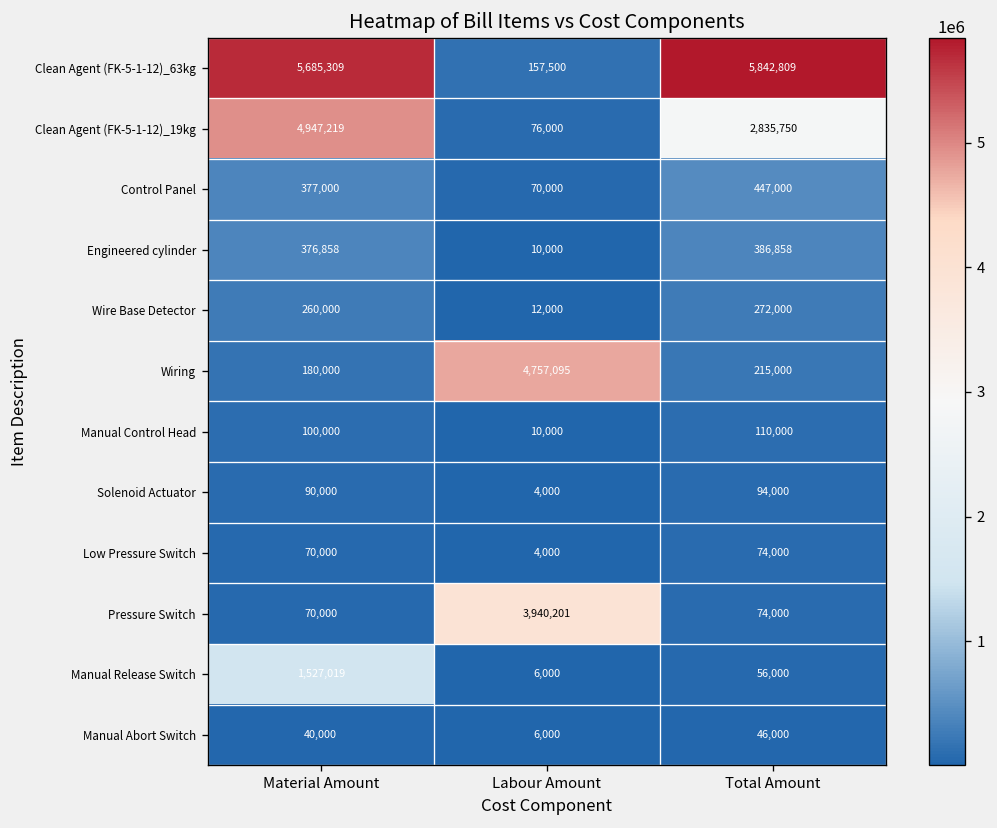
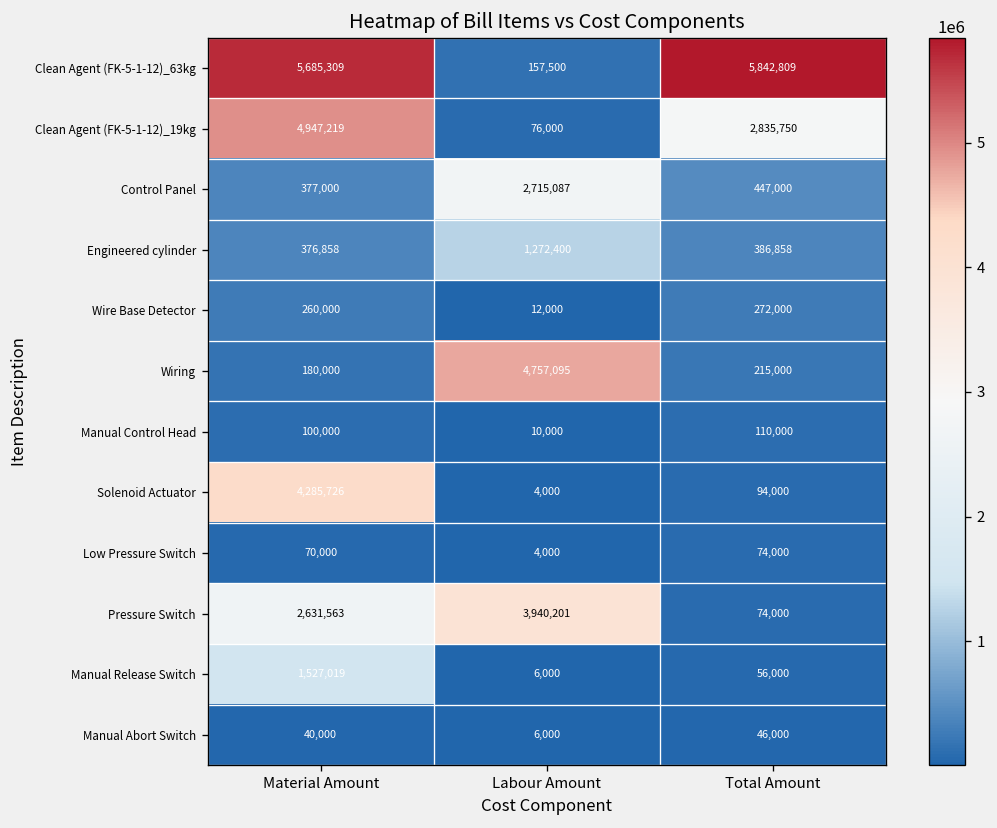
  {
    "Clean Agent (FK-5-1-12)_63kg": {
      "Material Amount": "5,685,309",
      "Labour Amount": "157,500",
      "Total Amount": "5,842,809"
    },
    "Clean Agent (FK-5-1-12)_19kg": {
      "Material Amount": "4,947,219",
      "Labour Amount": "76,000",
      "Total Amount": "2,835,750"
    },
    "Control Panel": {
      "Material Amount": "377,000",
-     "Labour Amount": "70,000",
+     "Labour Amount": "2,715,087",
      "Total Amount": "447,000"
    },
    "Engineered cylinder": {
      "Material Amount": "376,858",
-     "Labour Amount": "10,000",
+     "Labour Amount": "1,272,400",
      "Total Amount": "386,858"
    },
    "Wire Base Detector": {
      "Material Amount": "260,000",
      "Labour Amount": "12,000",
      "Total Amount": "272,000"
    },
    "Wiring": {
      "Material Amount": "180,000",
      "Labour Amount": "4,757,095",
      "Total Amount": "215,000"
    },
    "Manual Control Head": {
      "Material Amount": "100,000",
      "Labour Amount": "10,000",
      "Total Amount": "110,000"
    },
    "Solenoid Actuator": {
-     "Material Amount": "90,000",
+     "Material Amount": "4,285,726",
      "Labour Amount": "4,000",
      "Total Amount": "94,000"
    },
    "Low Pressure Switch": {
      "Material Amount": "70,000",
      "Labour Amount": "4,000",
      "Total Amount": "74,000"
    },
    "Pressure Switch": {
-     "Material Amount": "70,000",
+     "Material Amount": "2,631,563",
      "Labour Amount": "3,940,201",
      "Total Amount": "74,000"
    },
    "Manual Release Switch": {
      "Labour Amount": "6,000",
      "Total Amount": "56,000"
    },
    "Manual Abort Switch": {
      "Material Amount": "40,000",
      "Labour Amount": "6,000",
      "Total Amount": "46,000"
    }
  }
